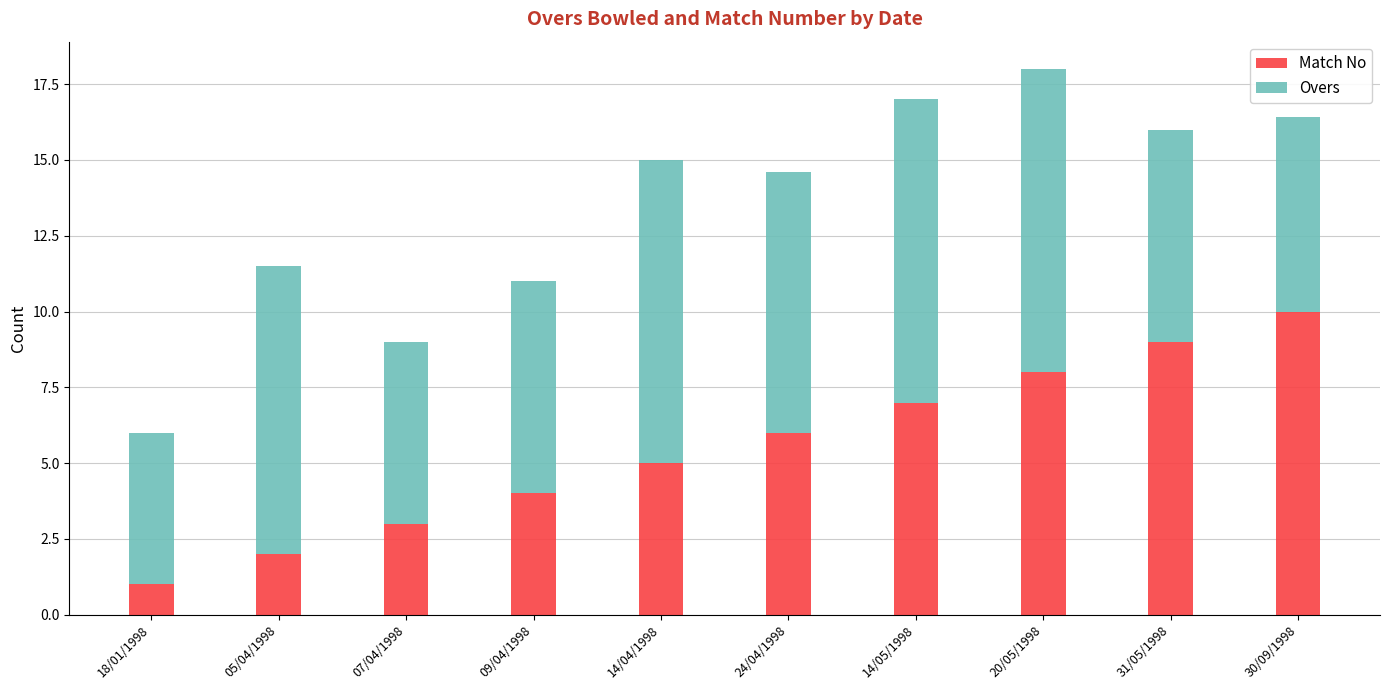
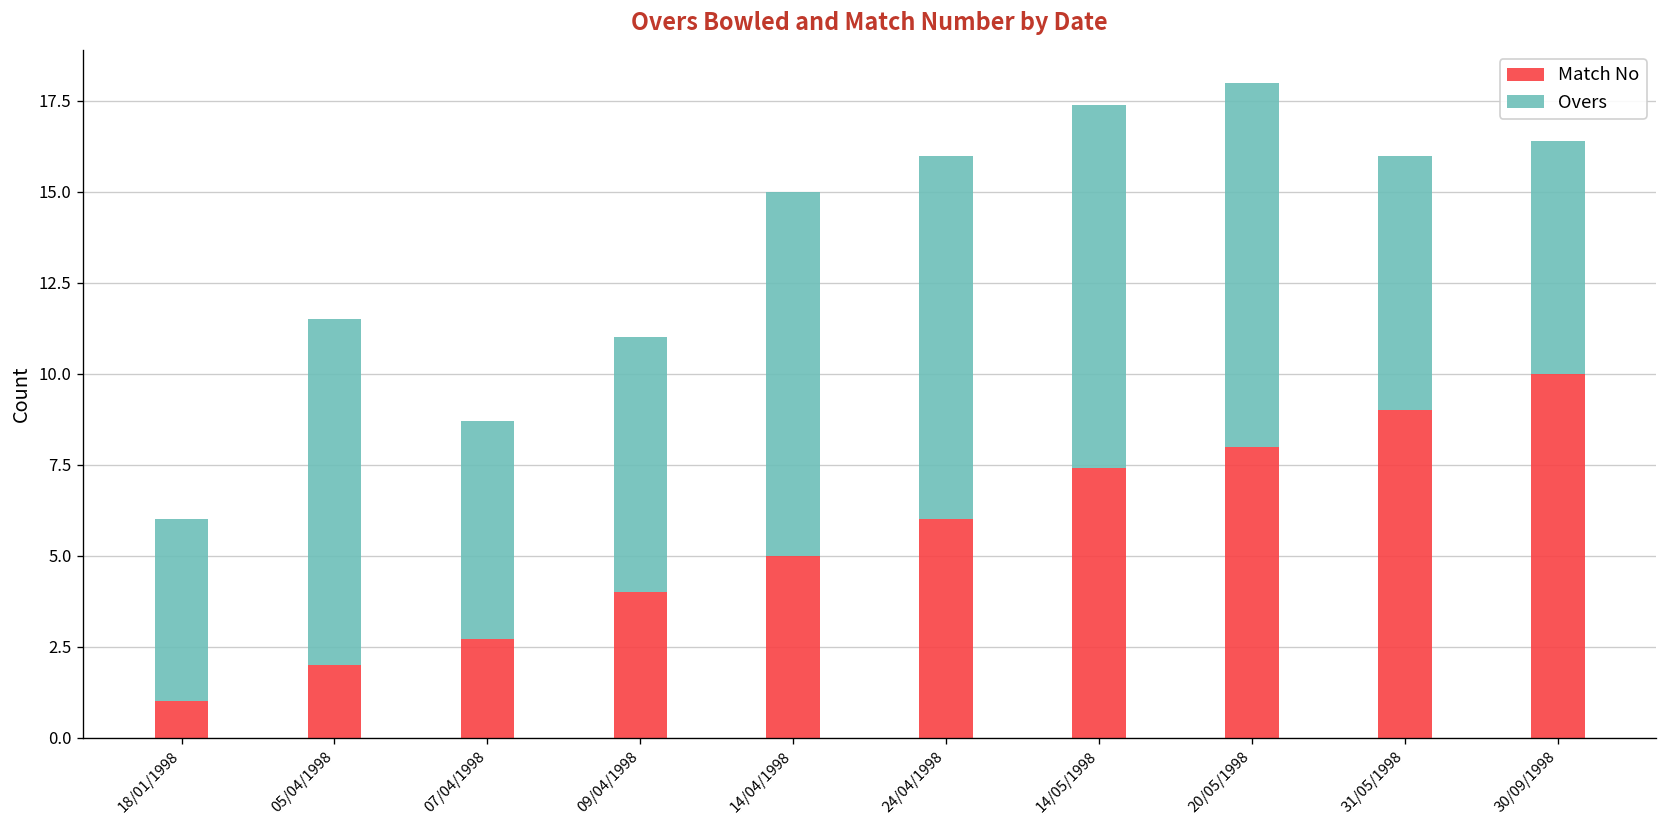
  {
    "Match No": {
      "18/01/1998": 1.0,
      "05/04/1998": 2.0,
-     "07/04/1998": 3.0,
+     "07/04/1998": 2.7,
      "09/04/1998": 4.0,
      "14/04/1998": 5.0,
      "24/04/1998": 6.0,
-     "14/05/1998": 7.0,
+     "14/05/1998": 7.4,
      "20/05/1998": 8.0,
      "31/05/1998": 9.0,
      "30/09/1998": 10.0
    },
    "Overs": {
      "18/01/1998": 5.0,
      "05/04/1998": 9.5,
      "07/04/1998": 6.0,
      "09/04/1998": 7.0,
      "14/04/1998": 10.0,
-     "24/04/1998": 8.6,
+     "24/04/1998": 10.0,
      "14/05/1998": 10.0,
      "20/05/1998": 10.0,
      "31/05/1998": 7.0,
      "30/09/1998": 6.4
    }
  }
